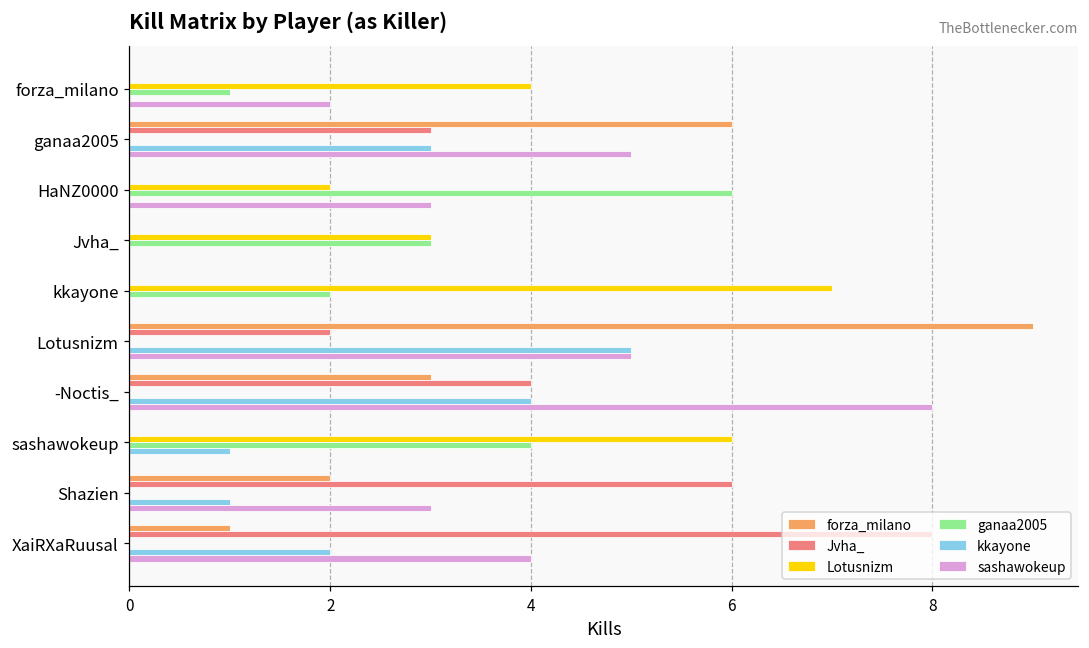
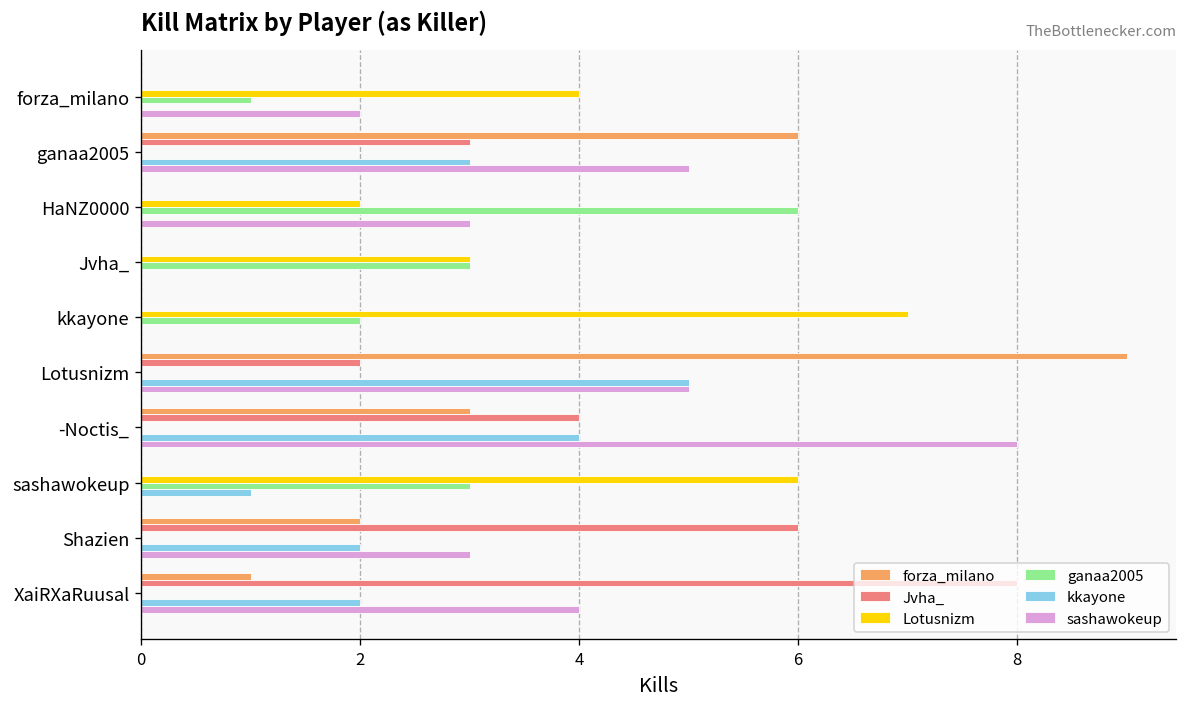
  {
    "Lotusnizm": {
      "forza_milano": 4,
      "ganaa2005": 0,
      "HaNZ0000": 2,
      "Jvha_": 3,
      "kkayone": 7,
      "Lotusnizm": 0,
      "-Noctis_": 0,
      "sashawokeup": 6,
      "Shazien": 0,
      "XaiRXaRuusal": 0
    },
    "ganaa2005": {
      "forza_milano": 1,
      "ganaa2005": 0,
      "HaNZ0000": 6,
      "Jvha_": 3,
      "kkayone": 2,
      "Lotusnizm": 0,
      "-Noctis_": 0,
-     "sashawokeup": 4,
+     "sashawokeup": 3,
      "Shazien": 0,
      "XaiRXaRuusal": 0
    },
    "kkayone": {
      "forza_milano": 0,
      "ganaa2005": 3,
      "HaNZ0000": 0,
      "Jvha_": 0,
      "kkayone": 0,
      "Lotusnizm": 5,
      "-Noctis_": 4,
      "sashawokeup": 1,
-     "Shazien": 1,
+     "Shazien": 2,
      "XaiRXaRuusal": 2
    },
    "sashawokeup": {
      "forza_milano": 2,
      "ganaa2005": 5,
      "HaNZ0000": 3,
      "Jvha_": 0,
      "kkayone": 0,
      "Lotusnizm": 5,
      "-Noctis_": 8,
      "sashawokeup": 0,
      "Shazien": 3,
      "XaiRXaRuusal": 4
    }
  }
